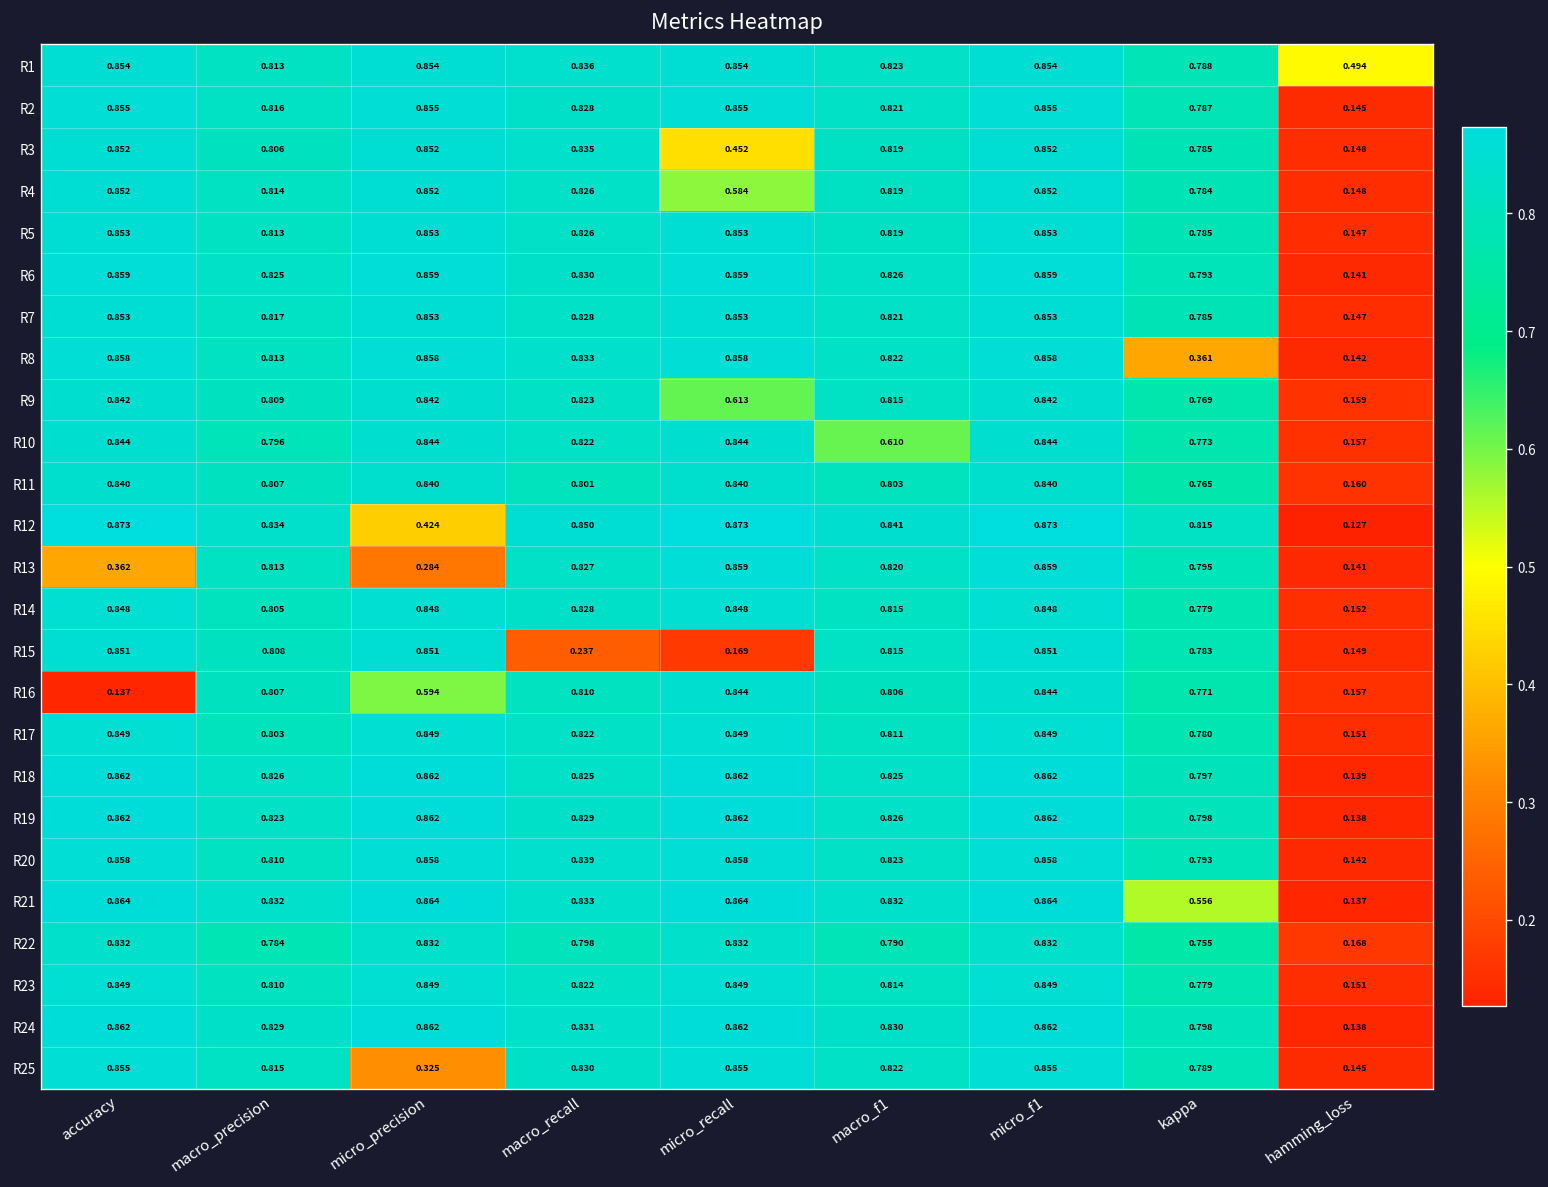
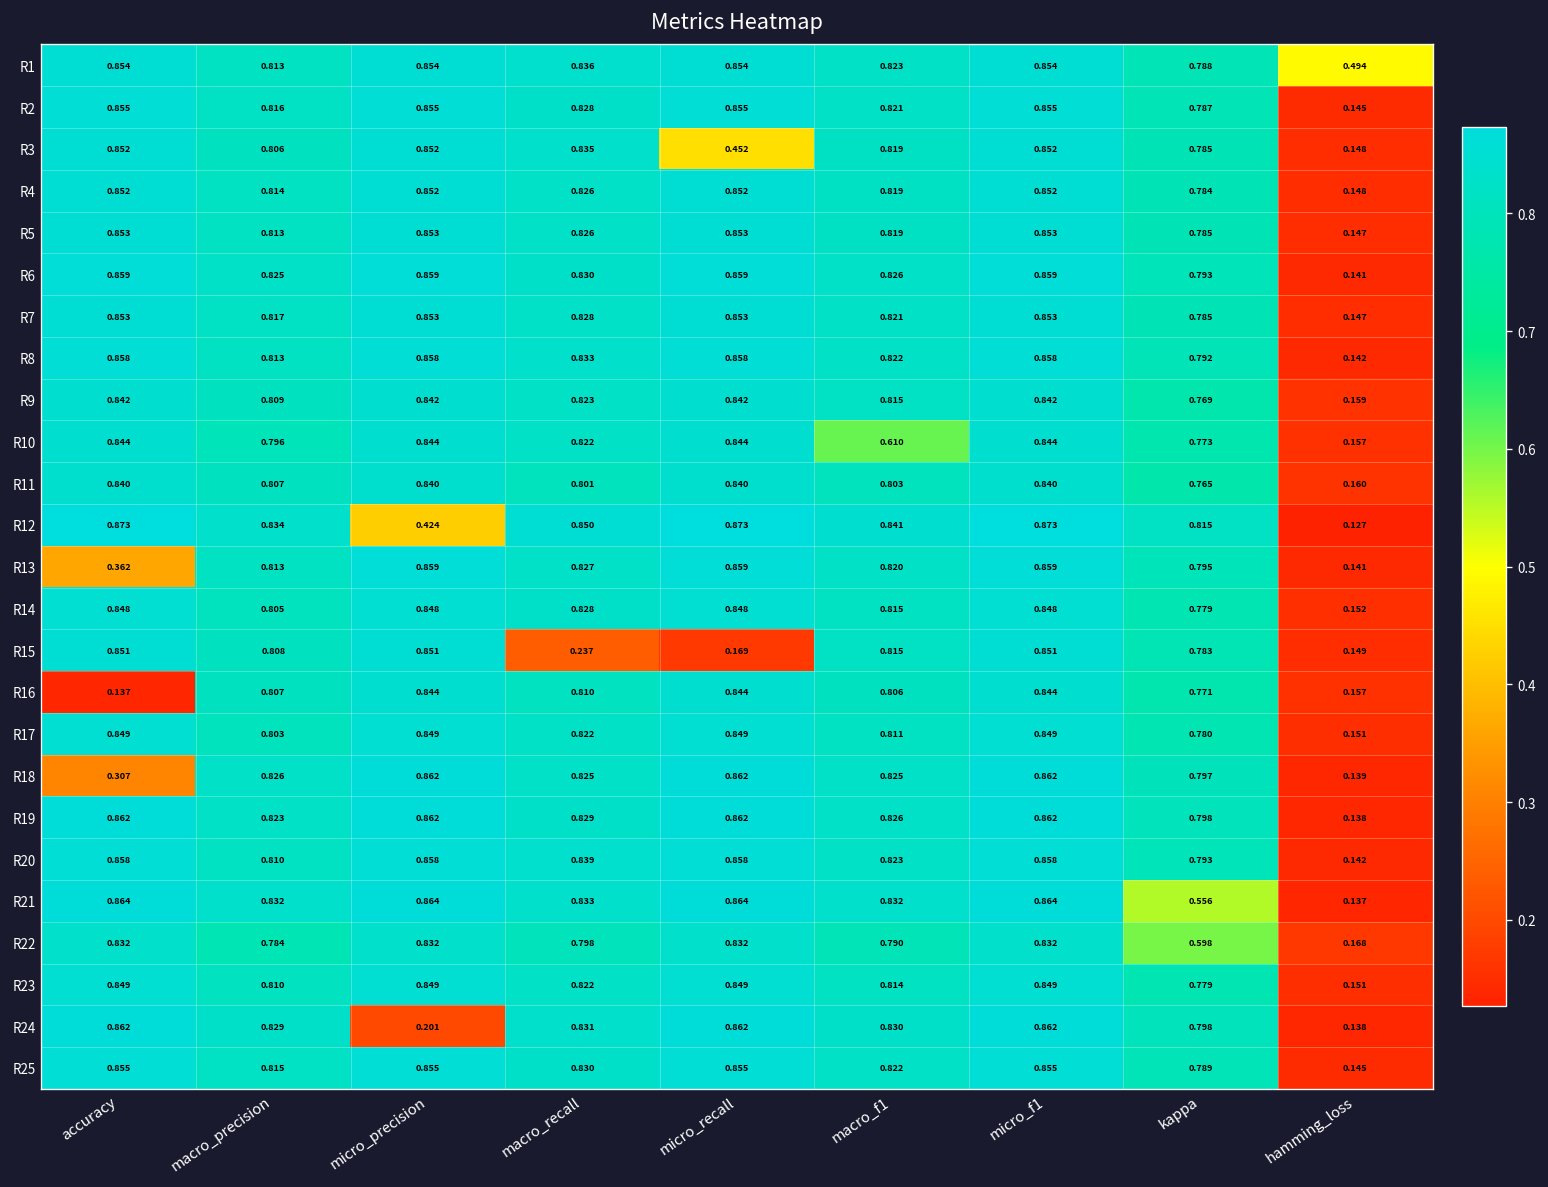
  {
    "R4": {
      "accuracy": 0.852,
      "macro_precision": 0.814,
      "micro_precision": 0.852,
      "macro_recall": 0.826,
-     "micro_recall": 0.584,
+     "micro_recall": 0.852,
      "macro_f1": 0.819,
      "micro_f1": 0.852,
      "kappa": 0.784,
      "hamming_loss": 0.148
    },
    "R8": {
      "accuracy": 0.858,
      "macro_precision": 0.813,
      "micro_precision": 0.858,
      "macro_recall": 0.833,
      "micro_recall": 0.858,
      "macro_f1": 0.822,
      "micro_f1": 0.858,
-     "kappa": 0.361,
+     "kappa": 0.792,
      "hamming_loss": 0.142
    },
    "R9": {
      "accuracy": 0.842,
      "macro_precision": 0.809,
      "micro_precision": 0.842,
      "macro_recall": 0.823,
-     "micro_recall": 0.613,
+     "micro_recall": 0.842,
      "macro_f1": 0.815,
      "micro_f1": 0.842,
      "kappa": 0.769,
      "hamming_loss": 0.159
    },
    "R13": {
      "accuracy": 0.362,
      "macro_precision": 0.813,
-     "micro_precision": 0.284,
+     "micro_precision": 0.859,
      "macro_recall": 0.827,
      "micro_recall": 0.859,
      "macro_f1": 0.820,
      "micro_f1": 0.859,
      "kappa": 0.795,
      "hamming_loss": 0.141
    },
    "R16": {
      "accuracy": 0.137,
      "macro_precision": 0.807,
-     "micro_precision": 0.594,
+     "micro_precision": 0.844,
      "macro_recall": 0.810,
      "micro_recall": 0.844,
      "macro_f1": 0.806,
      "micro_f1": 0.844,
      "kappa": 0.771,
      "hamming_loss": 0.157
    },
    "R18": {
-     "accuracy": 0.862,
+     "accuracy": 0.307,
      "macro_precision": 0.826,
      "micro_precision": 0.862,
      "macro_recall": 0.825,
      "micro_recall": 0.862,
      "macro_f1": 0.825,
      "micro_f1": 0.862,
      "kappa": 0.797,
      "hamming_loss": 0.139
    },
    "R22": {
      "accuracy": 0.832,
      "macro_precision": 0.784,
      "micro_precision": 0.832,
      "macro_recall": 0.798,
      "micro_recall": 0.832,
      "macro_f1": 0.790,
      "micro_f1": 0.832,
-     "kappa": 0.755,
+     "kappa": 0.598,
      "hamming_loss": 0.168
    },
    "R24": {
      "accuracy": 0.862,
      "macro_precision": 0.829,
-     "micro_precision": 0.862,
+     "micro_precision": 0.201,
      "macro_recall": 0.831,
      "micro_recall": 0.862,
      "macro_f1": 0.830,
      "micro_f1": 0.862,
      "kappa": 0.798,
      "hamming_loss": 0.138
    },
    "R25": {
      "accuracy": 0.855,
      "macro_precision": 0.815,
-     "micro_precision": 0.325,
+     "micro_precision": 0.855,
      "macro_recall": 0.830,
      "micro_recall": 0.855,
      "macro_f1": 0.822,
      "micro_f1": 0.855,
      "kappa": 0.789,
      "hamming_loss": 0.145
    }
  }
